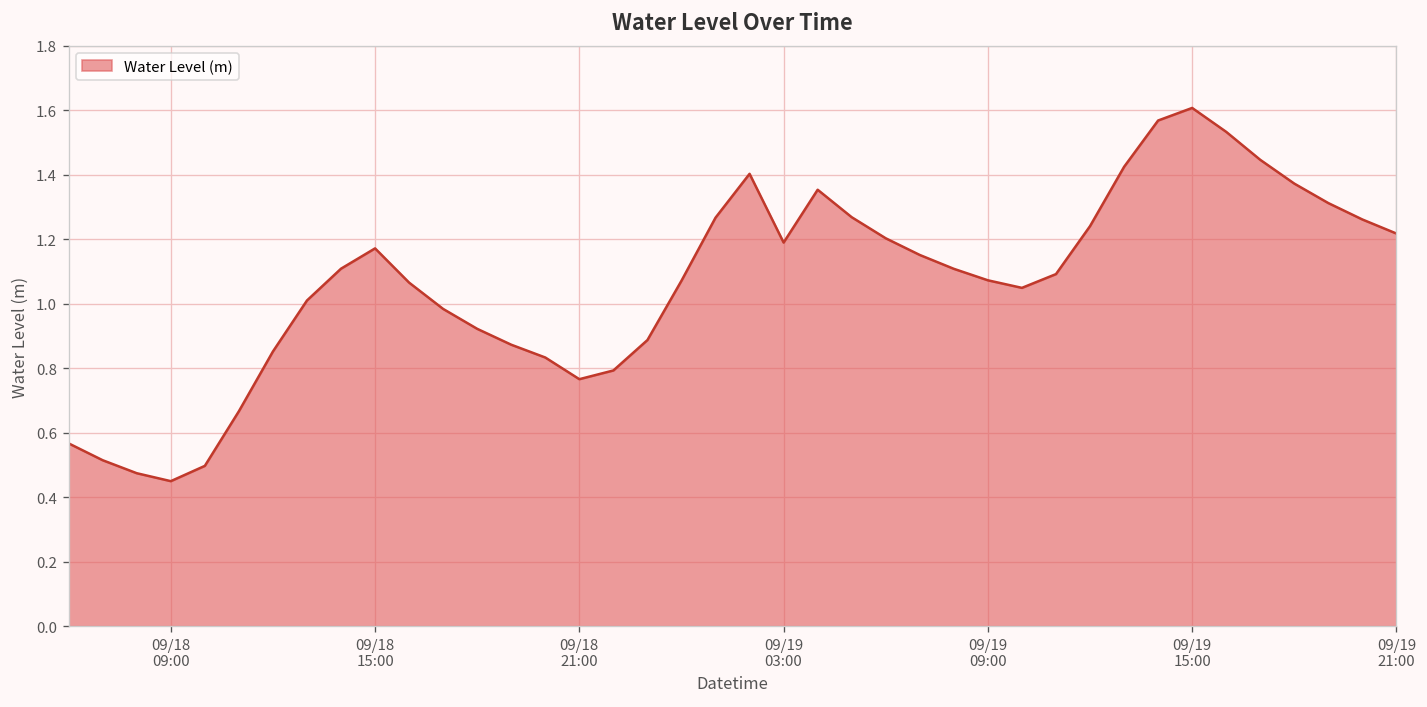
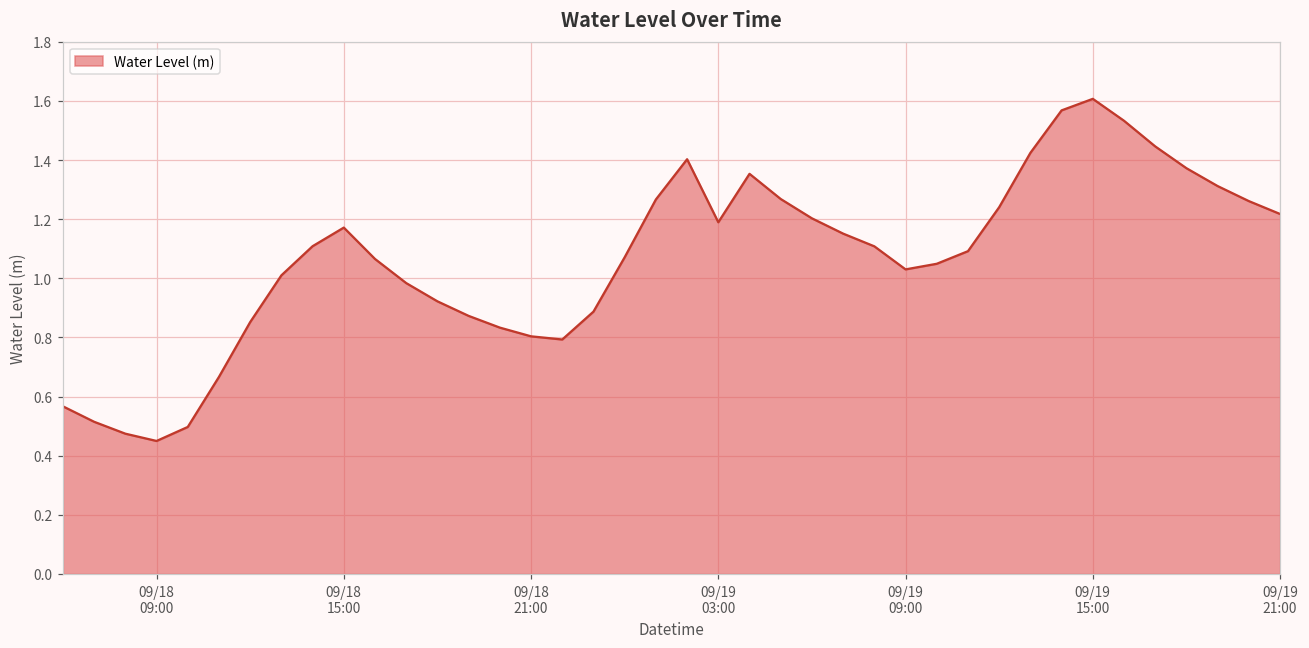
  {
    "09/18 09:00": 0.45,
    "09/18 15:00": 1.17,
-   "09/18 21:00": 0.77,
+   "09/18 21:00": 0.80,
    "09/19 03:00": 1.19,
-   "09/19 09:00": 1.07,
+   "09/19 09:00": 1.03,
    "09/19 15:00": 1.61,
    "09/19 21:00": 1.22
  }
